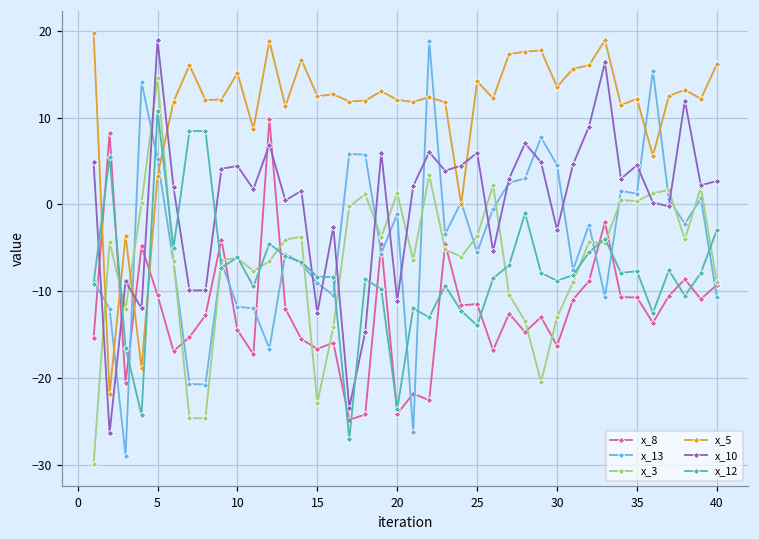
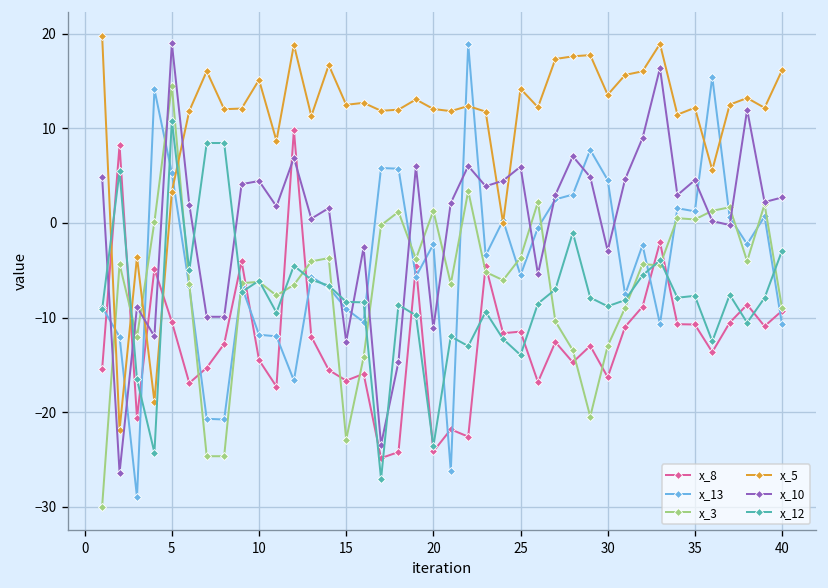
  {
    "x_8": {
      "5": -10,
      "10": -14,
      "15": -17,
      "20": -24,
      "25": -11,
      "30": -16,
      "35": -11
    },
    "x_13": {
      "5": 5,
      "10": -12,
      "15": -9,
-     "20": -1,
+     "20": -2,
      "25": -6,
      "30": 5,
      "35": 1,
      "40": -11
    },
    "x_3": {
      "5": 15,
      "15": -23,
      "20": 1,
      "25": -4,
      "30": -13,
      "35": 0
    },
    "x_5": {
      "5": 3,
      "10": 15,
      "15": 12,
      "20": 12,
      "25": 14,
      "30": 14,
      "35": 12,
      "40": 16
    },
    "x_10": {
      "5": 19,
      "10": 4,
      "15": -13,
      "20": -11,
      "25": 6,
      "30": -3,
      "35": 5,
      "40": 3
    },
    "x_12": {
      "5": 11,
      "15": -8,
      "20": -24,
      "25": -14,
      "30": -9,
      "35": -8,
      "40": -3
    }
  }
